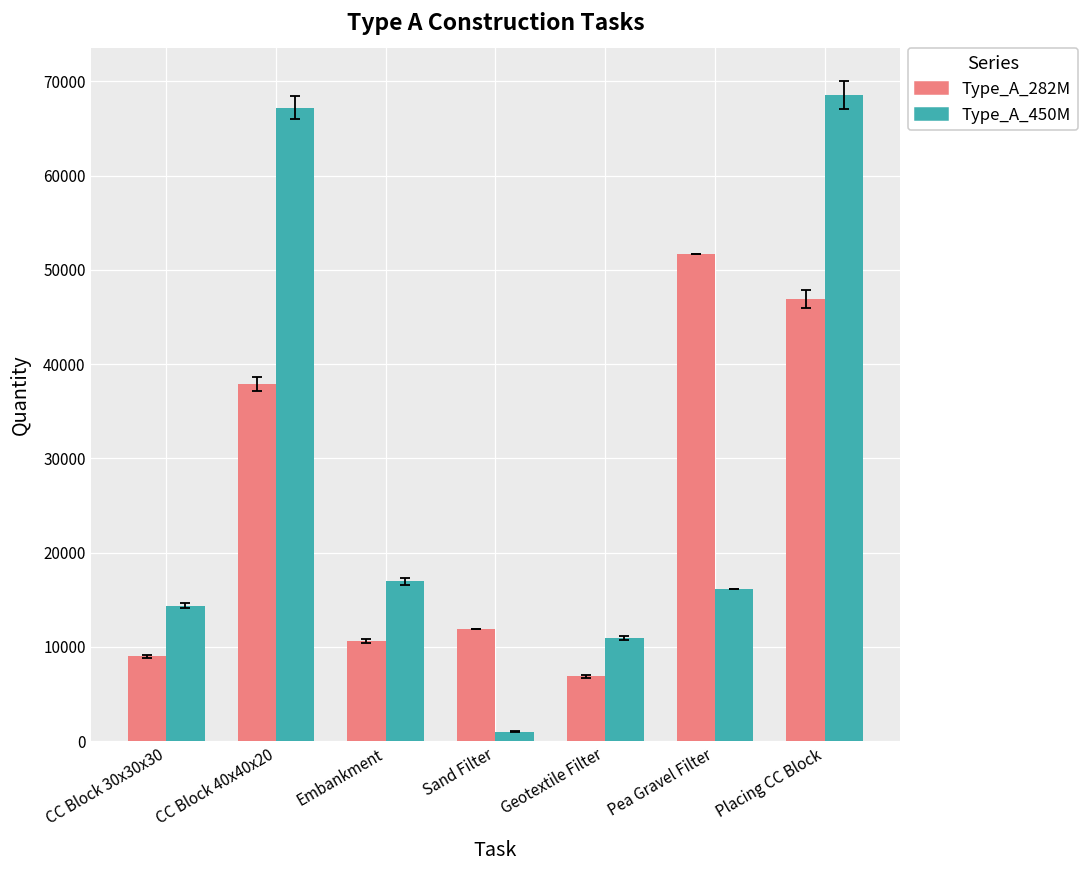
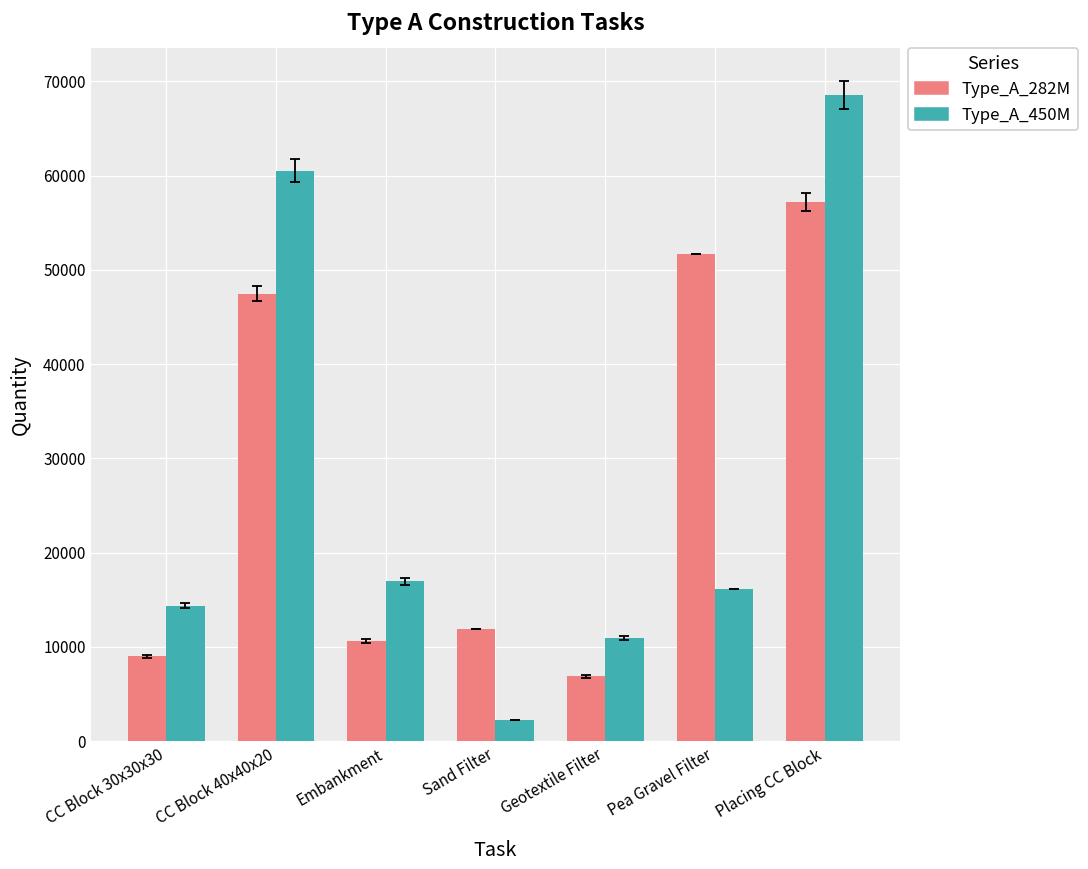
  {
    "Type_A_282M": {
      "CC Block 30x30x30": 9000,
-     "CC Block 40x40x20": 38000,
+     "CC Block 40x40x20": 47000,
      "Embankment": 11000,
      "Sand Filter": 12000,
      "Geotextile Filter": 7000,
      "Pea Gravel Filter": 52000,
-     "Placing CC Block": 47000
+     "Placing CC Block": 57000
    },
    "Type_A_450M": {
      "CC Block 30x30x30": 14000,
-     "CC Block 40x40x20": 67000,
+     "CC Block 40x40x20": 60000,
      "Embankment": 17000,
-     "Sand Filter": 1000,
+     "Sand Filter": 2000,
      "Geotextile Filter": 11000,
      "Pea Gravel Filter": 16000,
      "Placing CC Block": 69000
    }
  }
